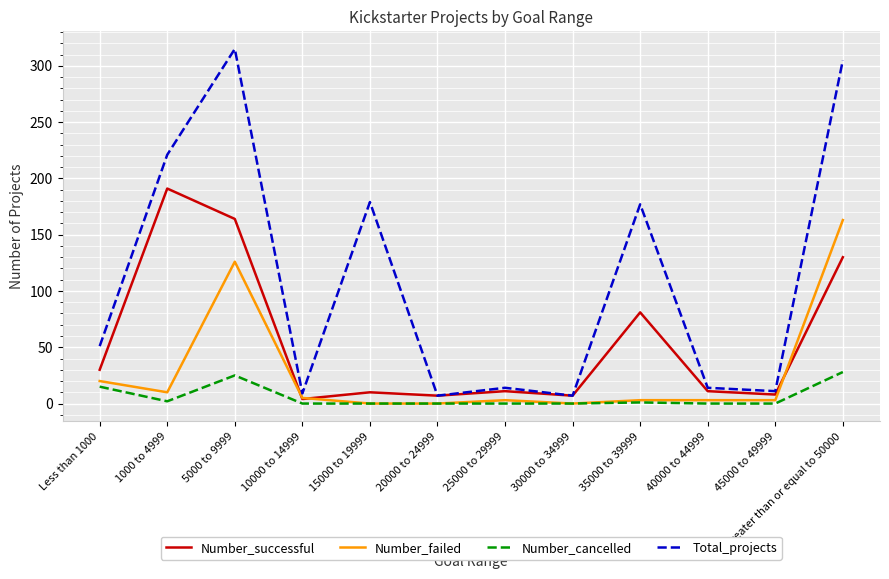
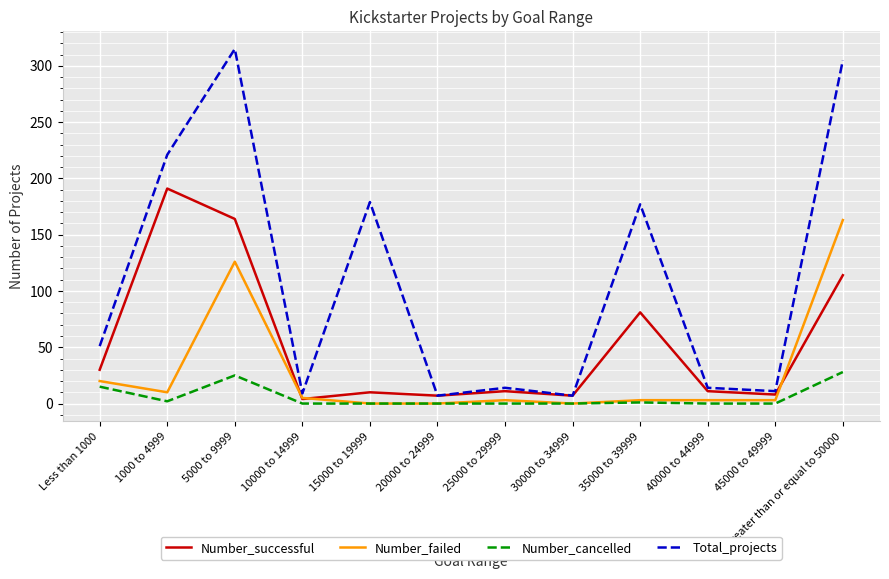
  {
    "Number_successful": {
      "Less than 1000": 30,
      "1000 to 4999": 191,
      "5000 to 9999": 164,
      "15000 to 19999": 10,
      "25000 to 29999": 11,
      "35000 to 39999": 81,
      "40000 to 44999": 11,
      "45000 to 49999": 8,
-     "Greater than or equal to 50000": 130
+     "Greater than or equal to 50000": 114
    },
    "Number_failed": {
      "Less than 1000": 20,
      "1000 to 4999": 10,
      "5000 to 9999": 126,
      "25000 to 29999": 3,
      "40000 to 44999": 3,
      "45000 to 49999": 3,
      "Greater than or equal to 50000": 163
    },
    "Number_cancelled": {
      "Less than 1000": 15,
      "1000 to 4999": 2,
      "5000 to 9999": 25,
      "10000 to 14999": 0,
      "25000 to 29999": 0,
      "40000 to 44999": 0,
      "45000 to 49999": 0,
      "Greater than or equal to 50000": 28
    },
    "Total_projects": {
      "Less than 1000": 51,
      "1000 to 4999": 221,
      "5000 to 9999": 315,
      "10000 to 14999": 9,
      "15000 to 19999": 179,
      "25000 to 29999": 14,
      "35000 to 39999": 177,
      "40000 to 44999": 14,
      "45000 to 49999": 11,
      "Greater than or equal to 50000": 305
    }
  }
